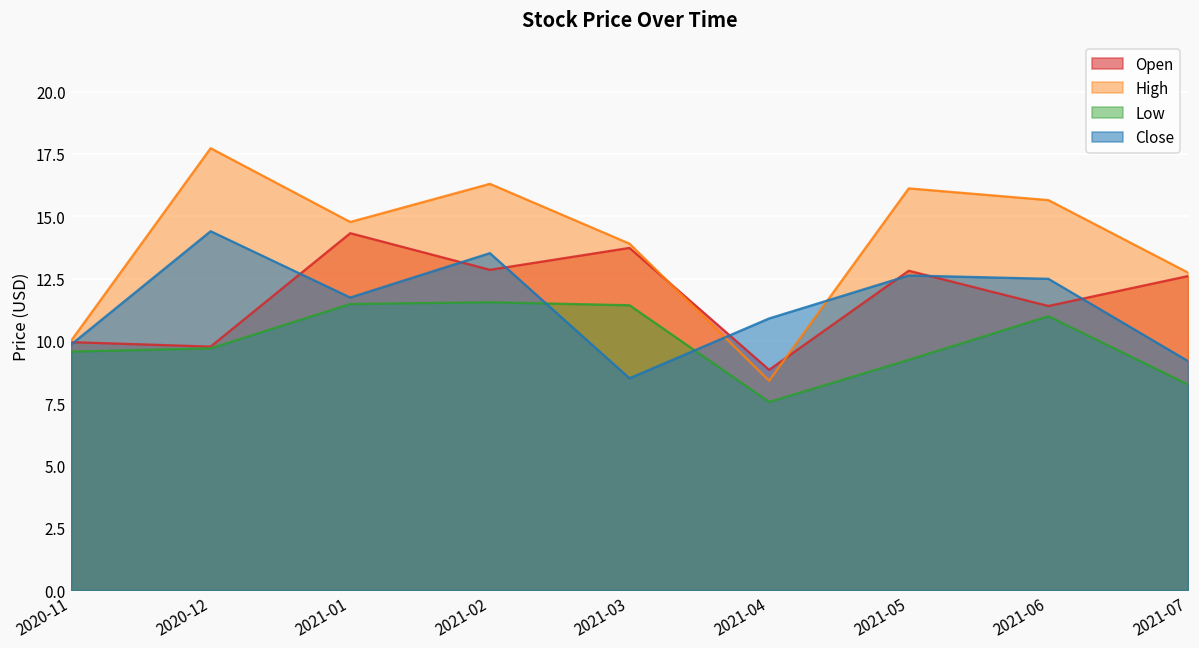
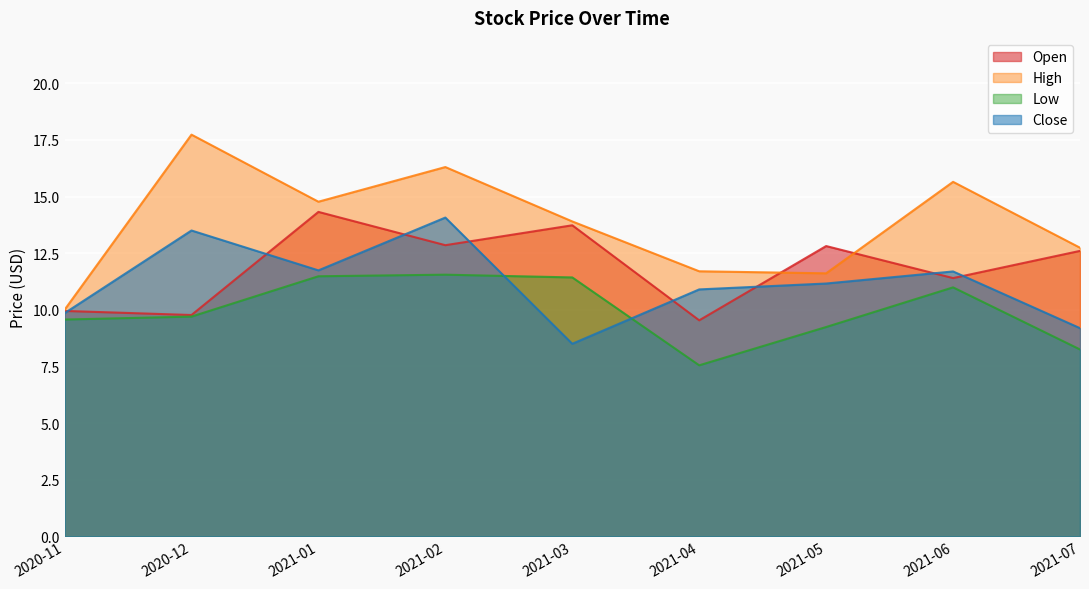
  {
    "Open": {
      "2021-01": 14.3,
      "2021-02": 12.9,
      "2021-03": 13.7,
-     "2021-04": 8.8,
+     "2021-04": 9.5,
      "2021-05": 12.8,
      "2021-06": 11.4,
      "2021-07": 12.6
    },
    "High": {
      "2020-12": 17.7,
      "2021-01": 14.8,
      "2021-02": 16.3,
      "2021-03": 13.9,
-     "2021-04": 8.4,
-     "2021-05": 16.1,
+     "2021-04": 11.7,
+     "2021-05": 11.6,
      "2021-06": 15.6,
      "2021-07": 12.7
    },
    "Low": {
      "2020-11": 9.6,
      "2021-01": 11.5,
      "2021-02": 11.6,
      "2021-03": 11.4,
      "2021-04": 7.6,
      "2021-05": 9.2,
      "2021-06": 11.0,
      "2021-07": 8.3
    },
    "Close": {
-     "2020-12": 14.4,
+     "2020-12": 13.5,
      "2021-01": 11.7,
-     "2021-02": 13.5,
+     "2021-02": 14.1,
      "2021-03": 8.5,
      "2021-04": 10.9,
-     "2021-05": 12.6,
-     "2021-06": 12.5,
+     "2021-05": 11.2,
+     "2021-06": 11.7,
      "2021-07": 9.2
    }
  }
